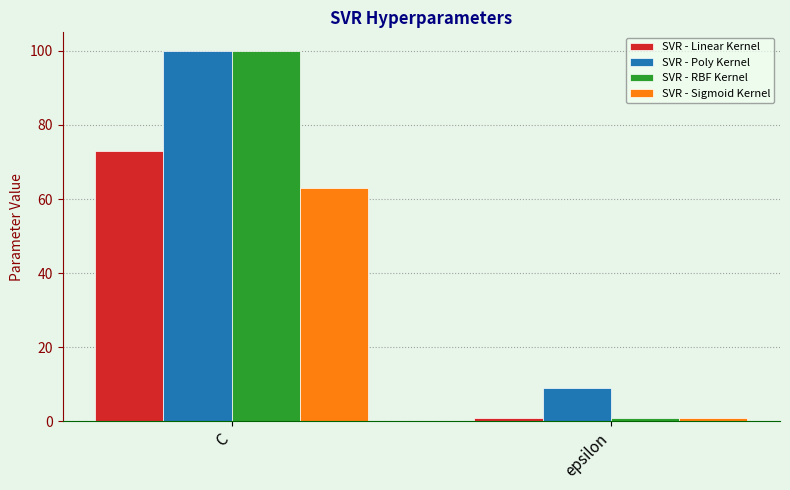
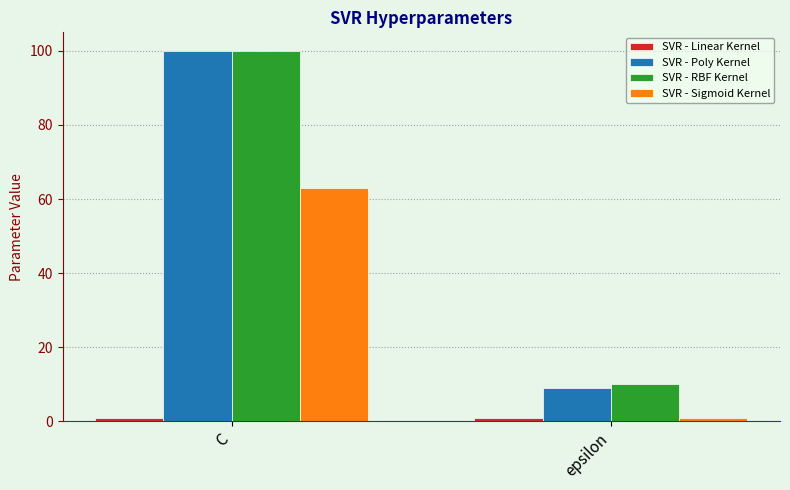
  {
    "SVR - Linear Kernel": {
-     "C": 73,
+     "C": 1,
      "epsilon": 1
    },
    "SVR - Poly Kernel": {
      "C": 100,
      "epsilon": 9
    },
    "SVR - RBF Kernel": {
      "C": 100,
-     "epsilon": 1
+     "epsilon": 10
    },
    "SVR - Sigmoid Kernel": {
      "C": 63,
      "epsilon": 1
    }
  }
